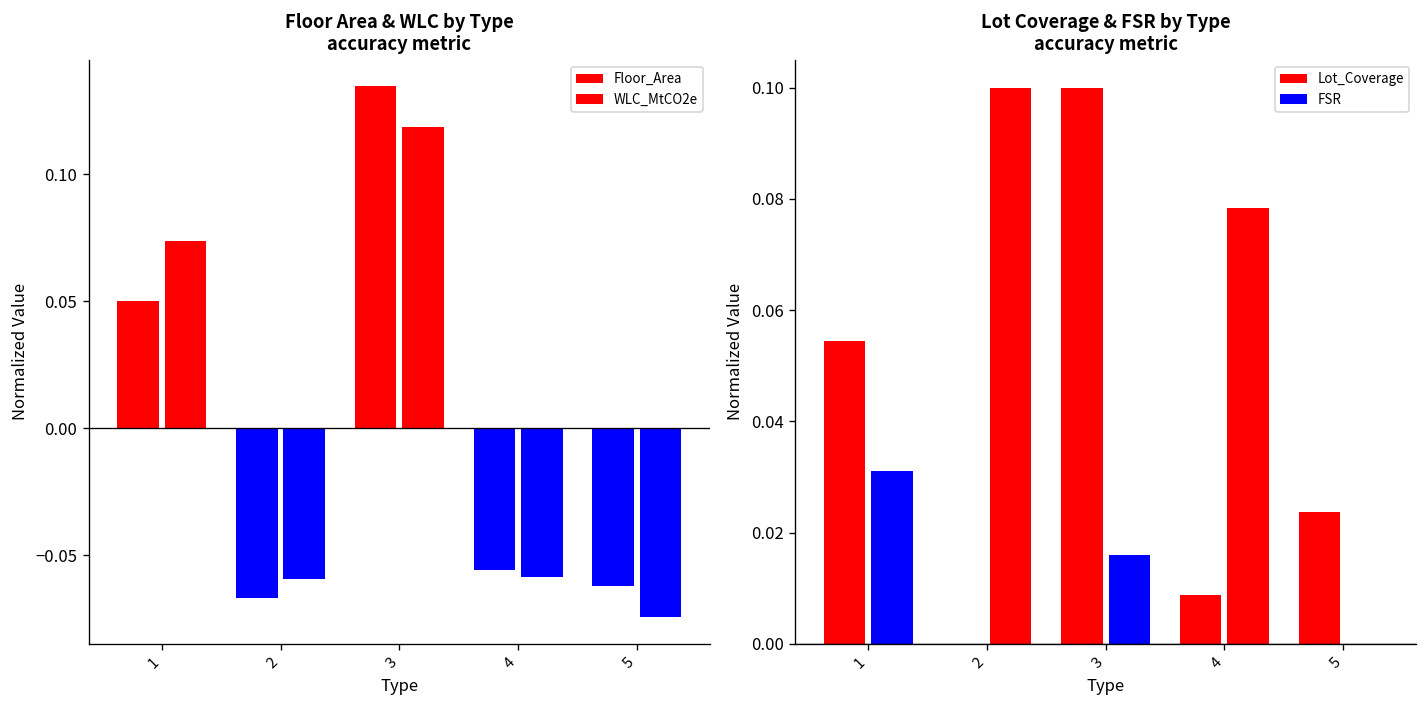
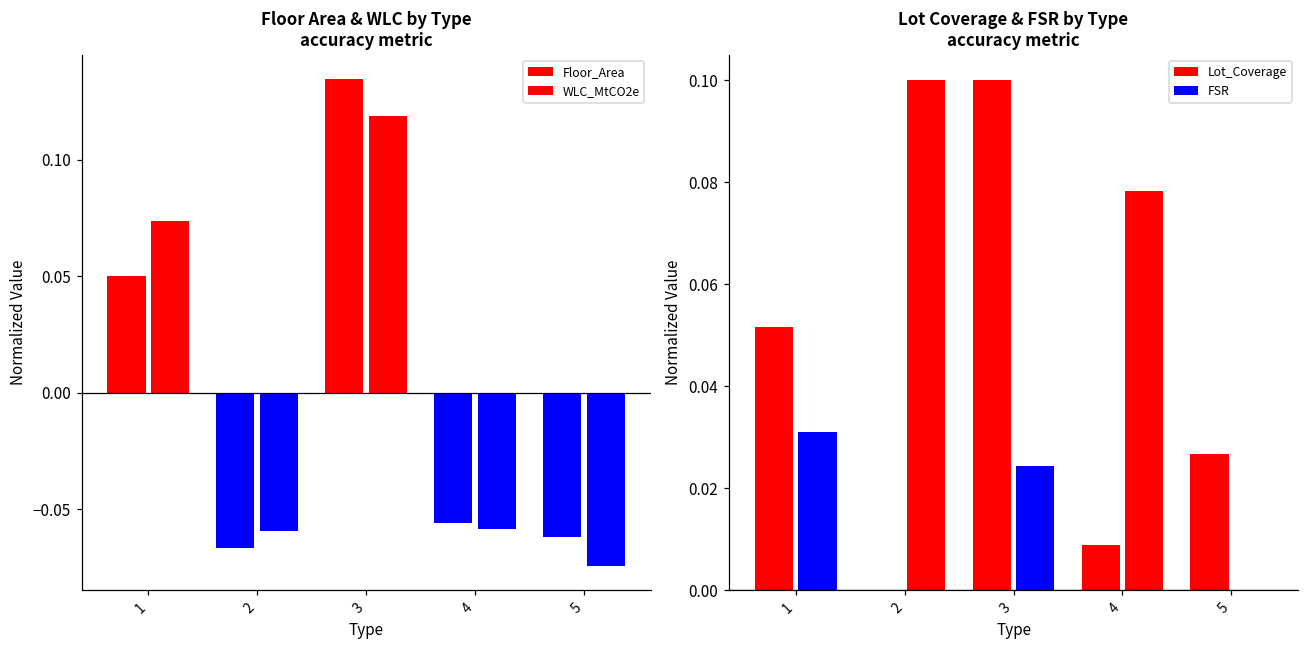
  {
    "Lot Coverage & FSR by Type accuracy metric": {
      "Lot_Coverage": {
-       "1": 0.054,
+       "1": 0.052,
        "2": 0.000,
        "3": 0.100,
        "4": 0.009,
-       "5": 0.024
+       "5": 0.027
      },
      "FSR": {
        "1": 0.031,
        "2": 0.100,
-       "3": 0.016,
+       "3": 0.024,
        "4": 0.078,
        "5": 0.000
      }
    }
  }
